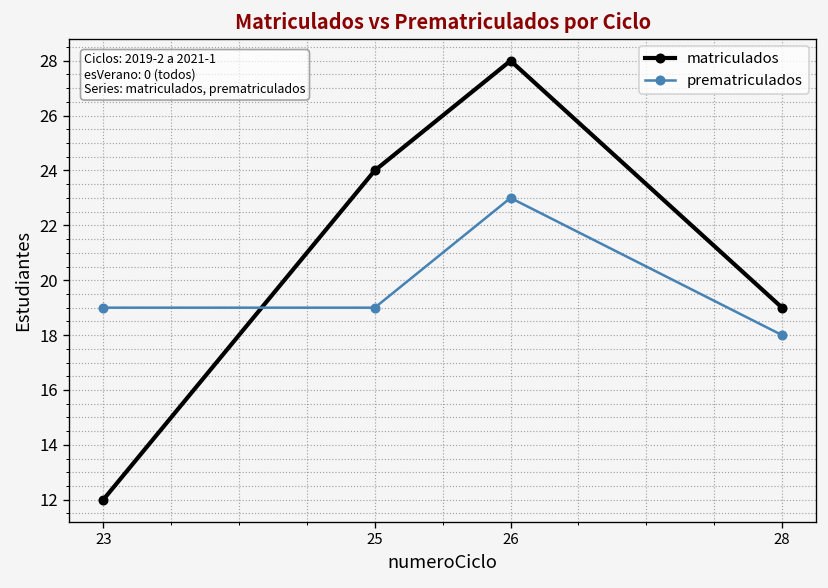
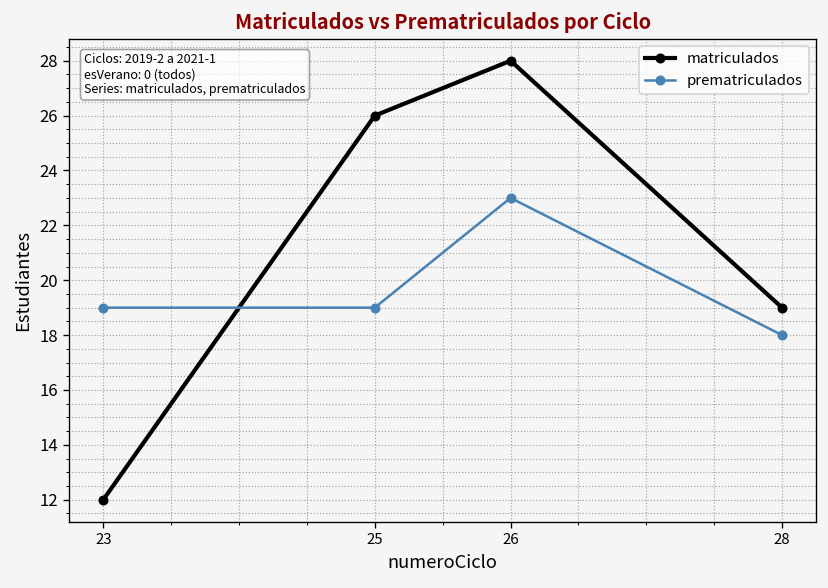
  {
    "matriculados": {
      "23": 12,
-     "25": 24,
+     "25": 26,
      "26": 28,
      "28": 19
    },
    "prematriculados": {
      "23": 19,
      "25": 19,
      "26": 23,
      "28": 18
    }
  }
